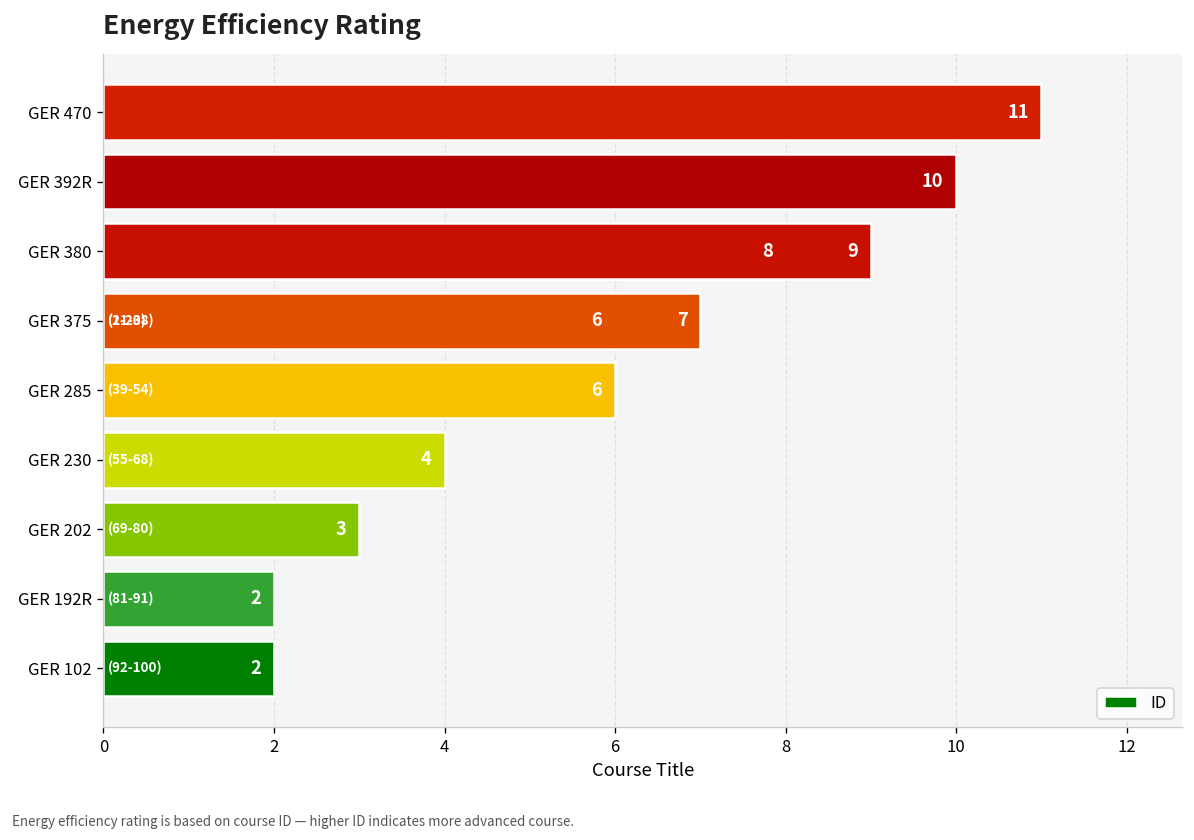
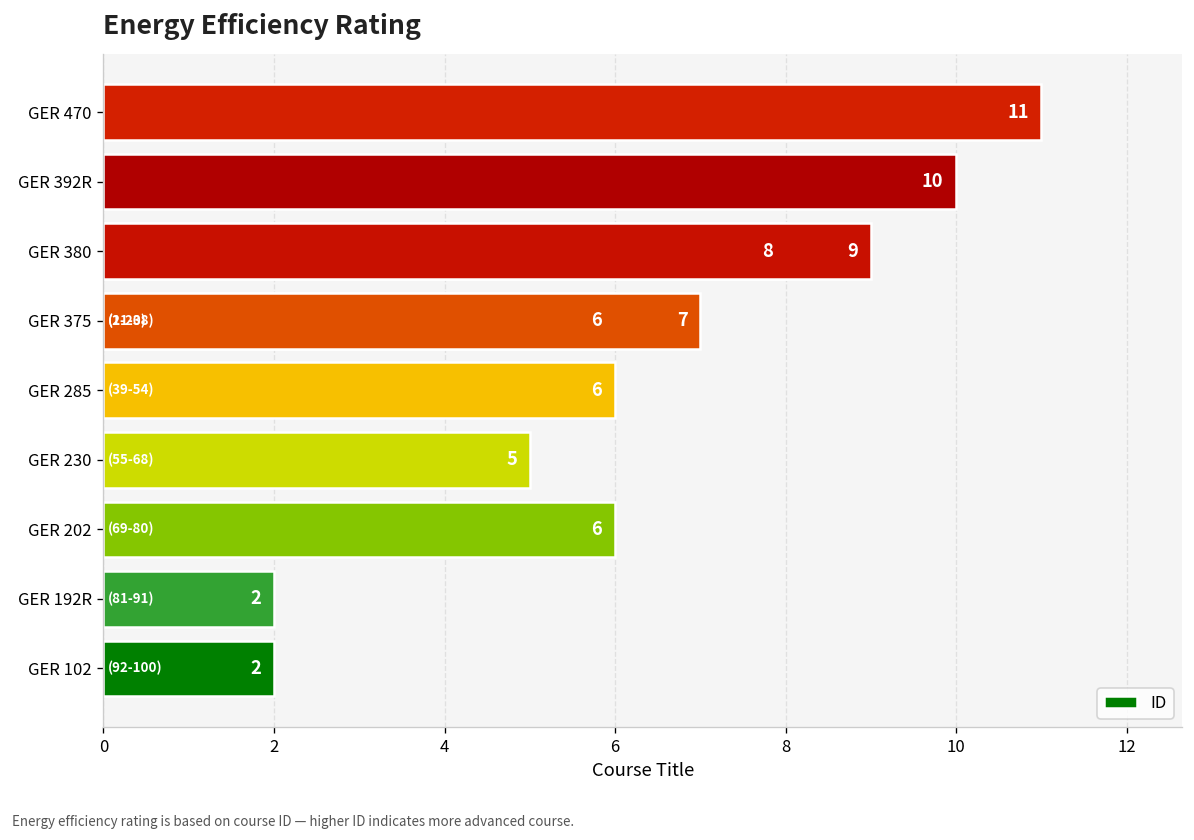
  {
    "GER 470": 11,
    "GER 392R": 10,
    "GER 285": 6,
-   "GER 230": 4,
-   "GER 202": 3,
+   "GER 230": 5,
+   "GER 202": 6,
    "GER 192R": 2,
    "GER 102": 2
  }
